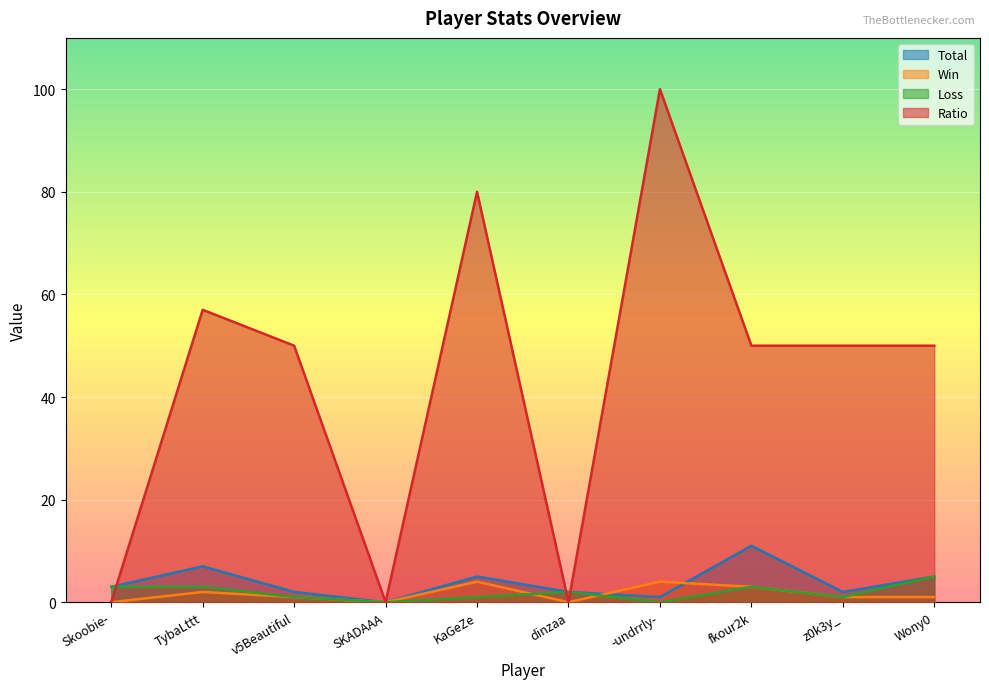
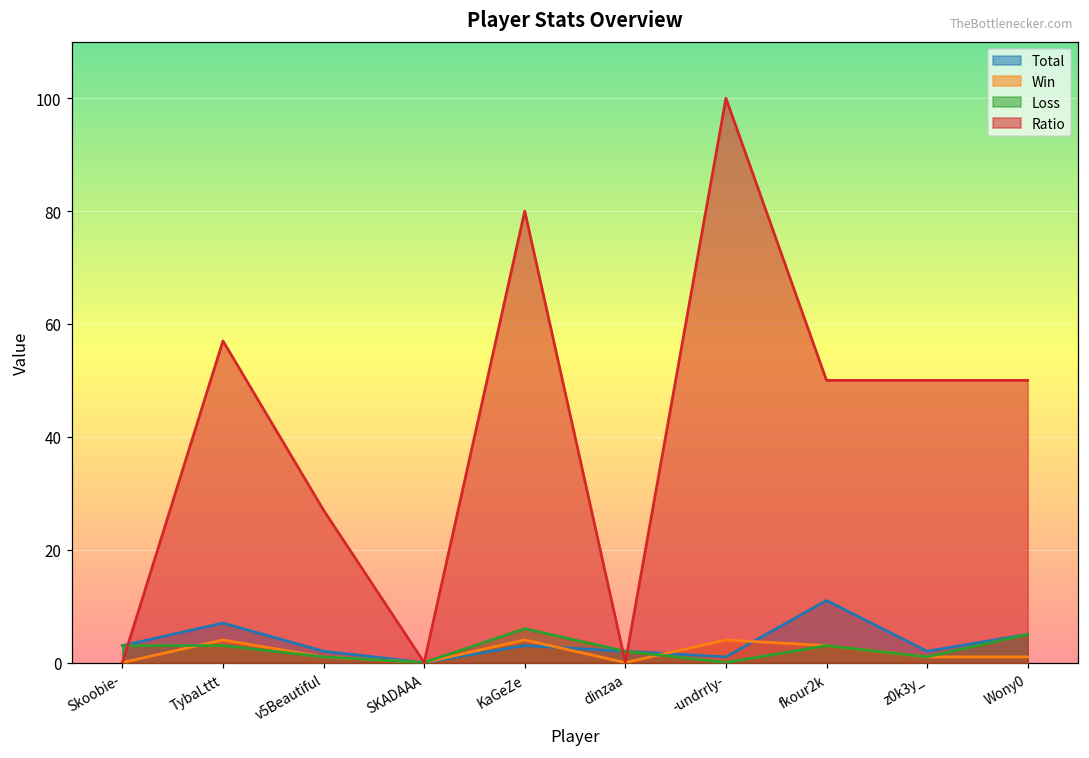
  {
    "Total": {
      "TybaLttt": 7,
      "v5Beautiful": 2,
-     "KaGeZe": 5,
+     "KaGeZe": 3,
      "-undrrly-": 1,
      "fkour2k": 11,
      "z0k3y_": 2
    },
    "Win": {
-     "TybaLttt": 2,
+     "TybaLttt": 4,
      "KaGeZe": 4,
      "-undrrly-": 4,
      "Wony0": 1
    },
    "Loss": {
      "TybaLttt": 3,
-     "KaGeZe": 1,
+     "KaGeZe": 6,
      "-undrrly-": 0
    },
    "Ratio": {
      "TybaLttt": 57,
-     "v5Beautiful": 50,
+     "v5Beautiful": 27,
      "KaGeZe": 80,
      "-undrrly-": 100,
      "fkour2k": 50,
      "z0k3y_": 50,
      "Wony0": 50
    }
  }
